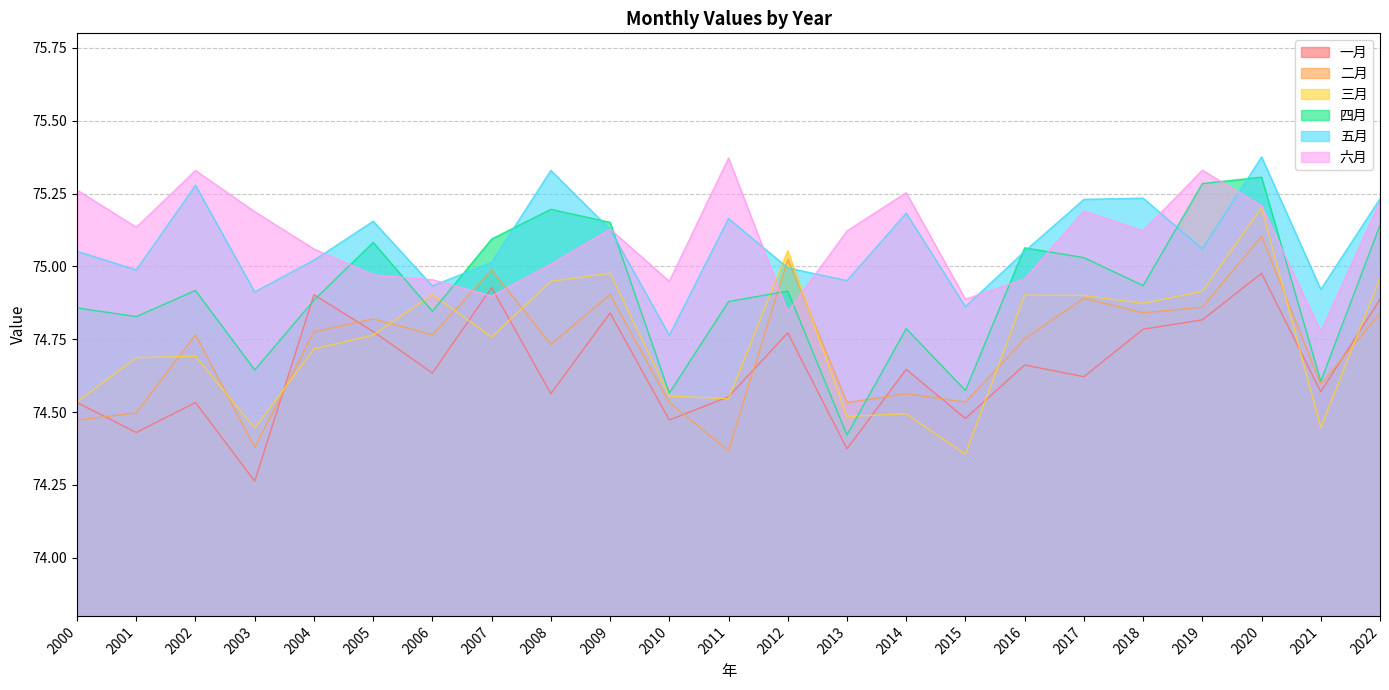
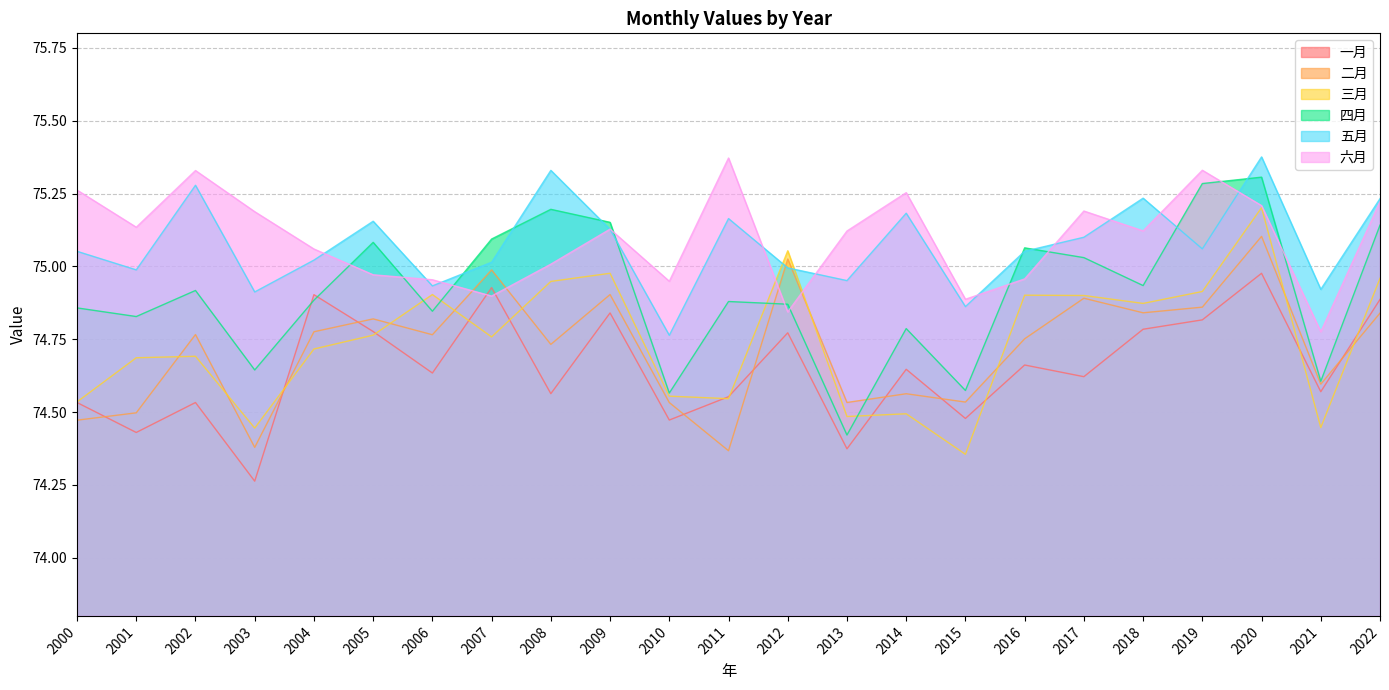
  {
    "四月": {
      "2000": 74.86,
      "2001": 74.83,
      "2002": 74.92,
      "2003": 74.64,
      "2004": 74.88,
      "2005": 75.08,
      "2006": 74.85,
      "2007": 75.09,
      "2008": 75.20,
      "2009": 75.15,
      "2010": 74.57,
      "2011": 74.88,
-     "2012": 74.91,
+     "2012": 74.87,
      "2013": 74.42,
      "2014": 74.79,
      "2015": 74.57,
      "2016": 75.06,
      "2017": 75.03,
      "2018": 74.93,
      "2019": 75.28,
      "2020": 75.31,
      "2021": 74.61,
      "2022": 75.14
    },
    "五月": {
      "2000": 75.05,
      "2001": 74.99,
      "2002": 75.28,
      "2003": 74.91,
      "2004": 75.02,
      "2005": 75.15,
      "2006": 74.93,
      "2007": 75.01,
      "2008": 75.33,
      "2010": 74.76,
      "2011": 75.16,
      "2012": 74.99,
      "2013": 74.95,
      "2014": 75.18,
      "2015": 74.86,
      "2016": 75.05,
-     "2017": 75.23,
+     "2017": 75.10,
      "2018": 75.23,
      "2019": 75.06,
      "2020": 75.38,
      "2021": 74.92,
      "2022": 75.23
    },
    "六月": {
      "2000": 75.26,
      "2001": 75.13,
      "2002": 75.33,
      "2003": 75.19,
      "2004": 75.06,
      "2005": 74.97,
      "2006": 74.95,
      "2007": 74.90,
      "2008": 75.01,
      "2010": 74.95,
      "2011": 75.37,
      "2012": 74.84,
      "2013": 75.12,
      "2014": 75.25,
      "2015": 74.89,
      "2016": 74.96,
      "2017": 75.19,
      "2018": 75.12,
      "2019": 75.33,
      "2021": 74.78,
      "2022": 75.22
    }
  }
